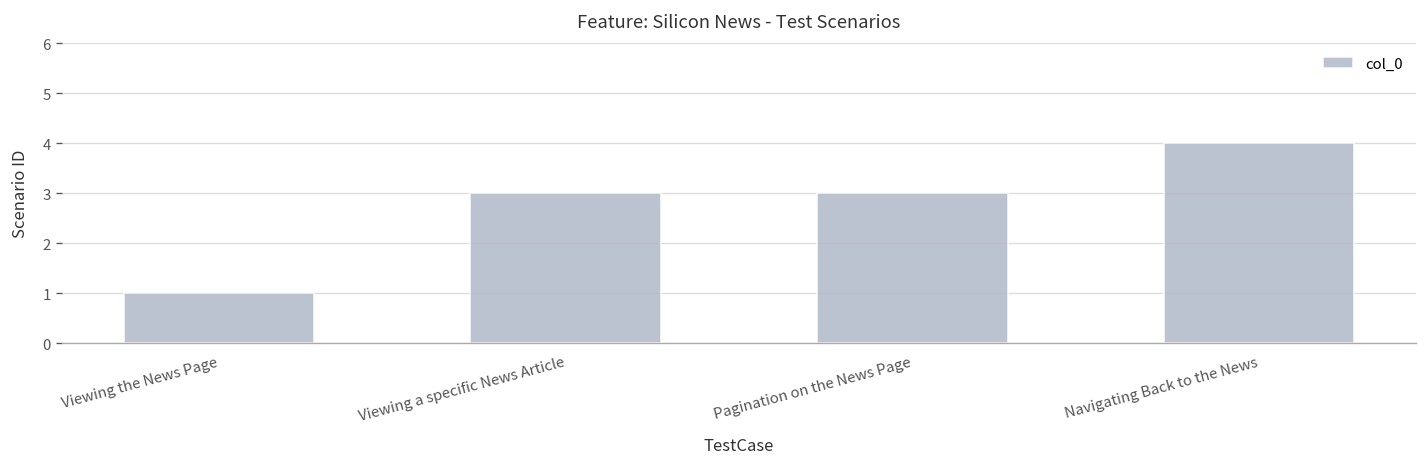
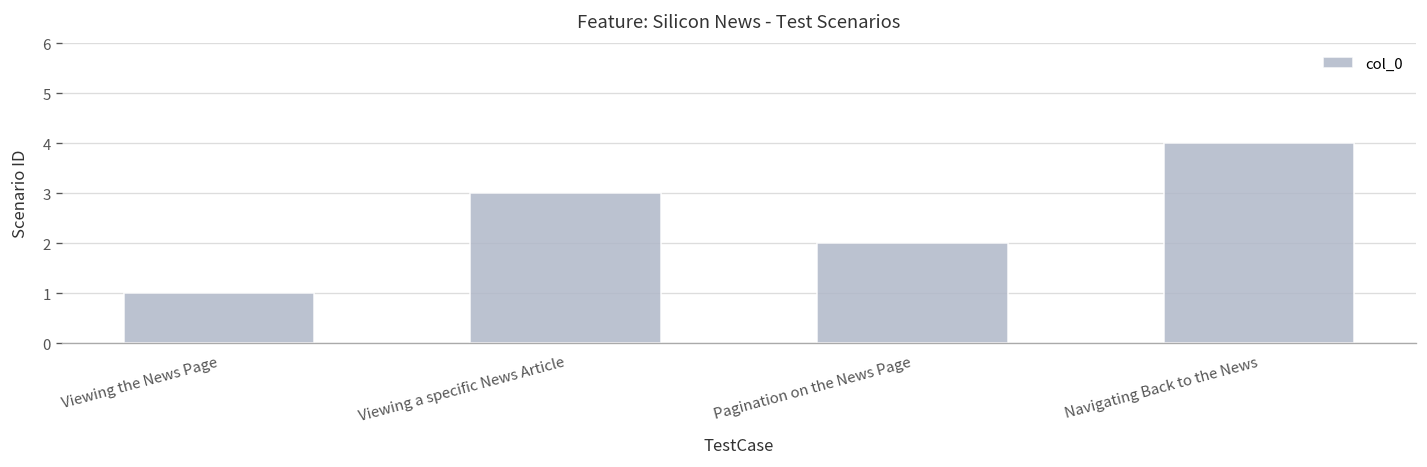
  {
    "Viewing the News Page": 1,
    "Viewing a specific News Article": 3,
-   "Pagination on the News Page": 3,
+   "Pagination on the News Page": 2,
    "Navigating Back to the News": 4
  }
